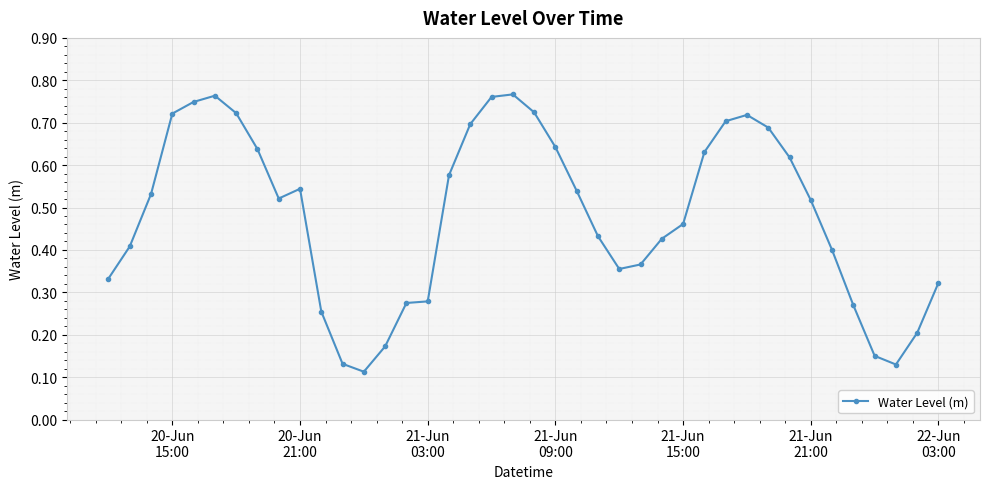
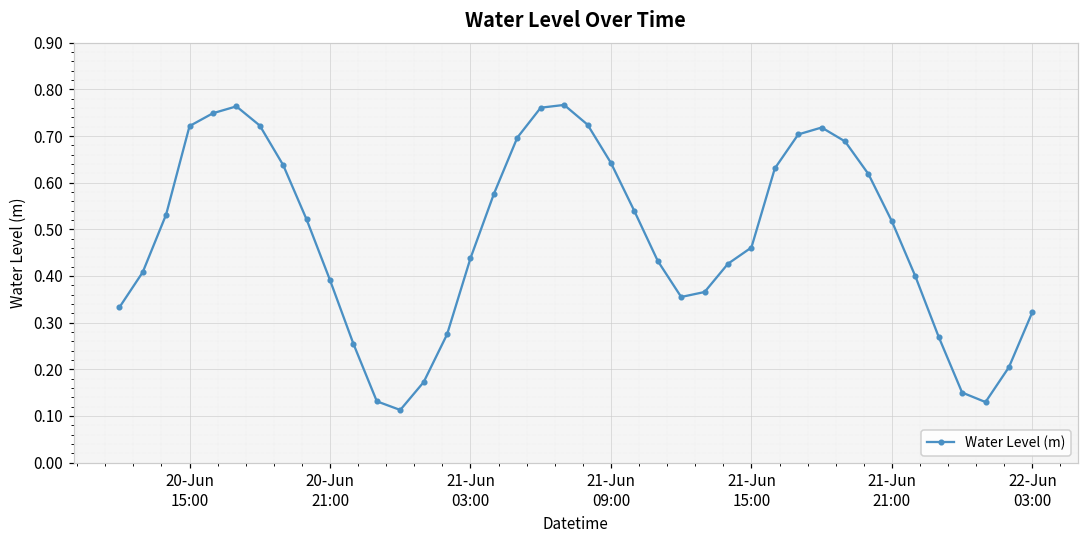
  {
    "20-Jun 15:00": 0.72,
-   "20-Jun 21:00": 0.54,
-   "21-Jun 03:00": 0.28,
+   "20-Jun 21:00": 0.39,
+   "21-Jun 03:00": 0.44,
    "21-Jun 09:00": 0.64,
    "21-Jun 15:00": 0.46,
    "21-Jun 21:00": 0.52,
    "22-Jun 03:00": 0.32
  }
